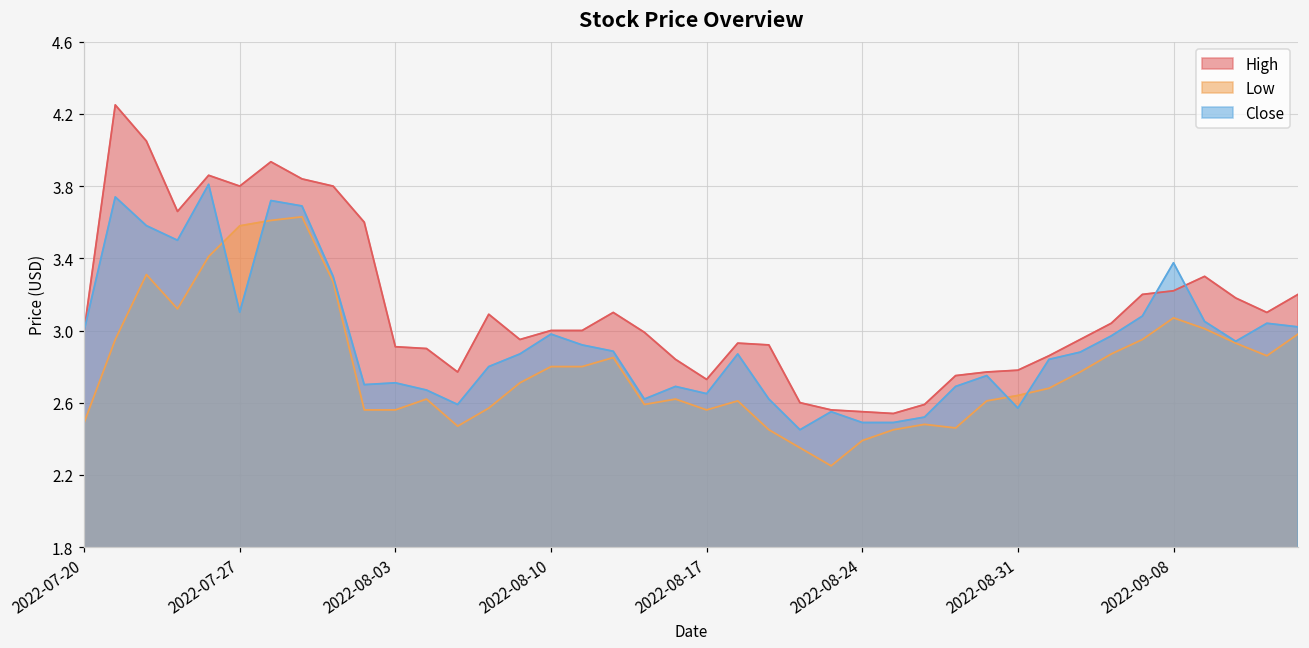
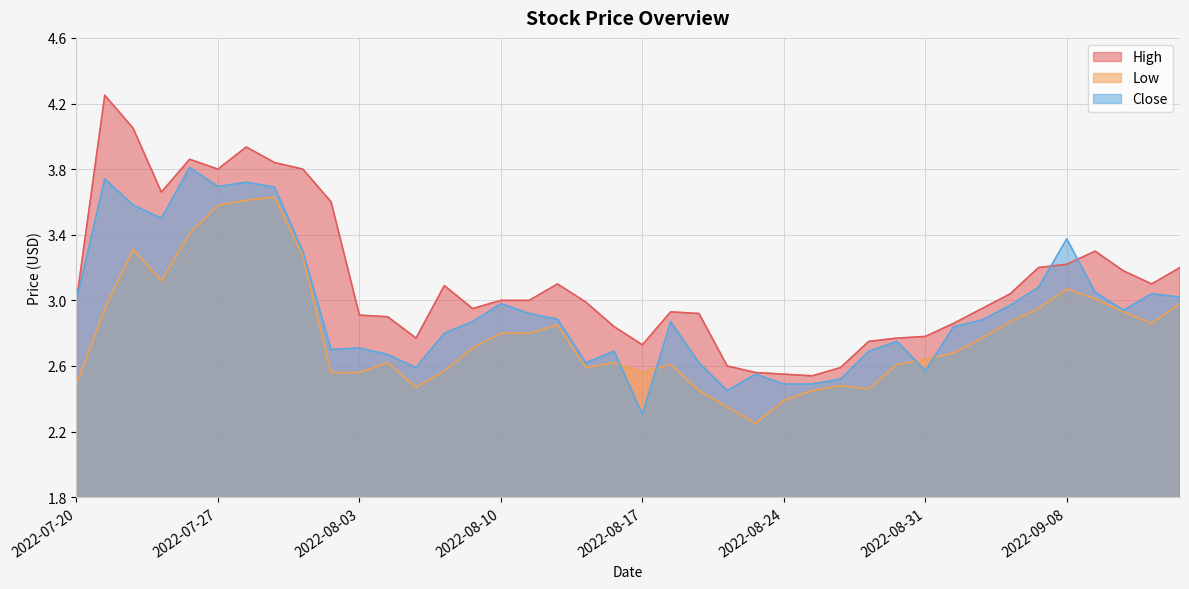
  {
    "Close": {
-     "2022-07-27": 3.10,
+     "2022-07-27": 3.69,
      "2022-08-03": 2.71,
      "2022-08-10": 2.98,
-     "2022-08-17": 2.65,
+     "2022-08-17": 2.31,
      "2022-08-24": 2.49,
      "2022-08-31": 2.57,
      "2022-09-08": 3.38
    }
  }
